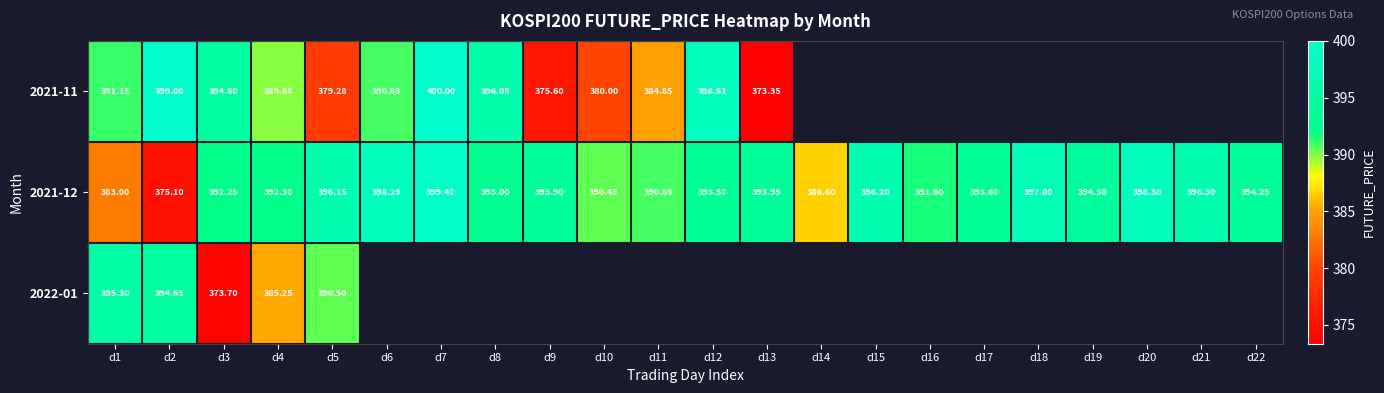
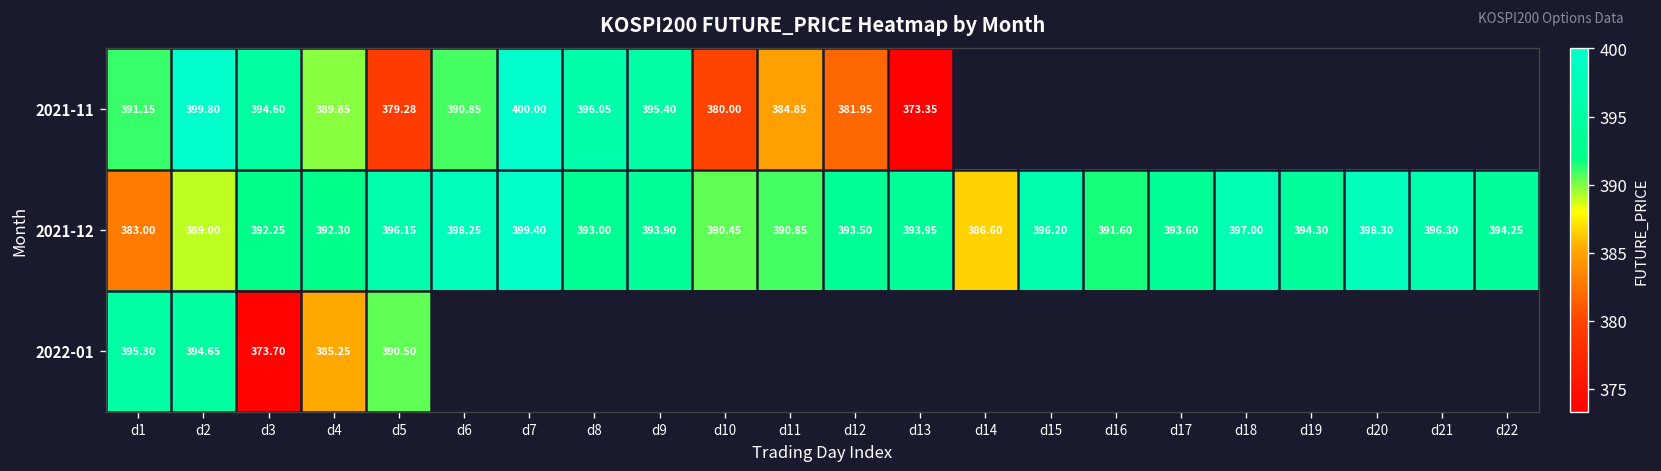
  {
    "2021-11": {
      "d1": 391.15,
      "d2": 399.80,
      "d3": 394.60,
      "d4": 389.85,
      "d5": 379.28,
      "d6": 390.85,
      "d7": 400.00,
      "d8": 396.05,
-     "d9": 375.60,
+     "d9": 395.40,
      "d10": 380.00,
      "d11": 384.85,
-     "d12": 398.51,
+     "d12": 381.95,
      "d13": 373.35
    },
    "2021-12": {
      "d1": 383.00,
-     "d2": 375.10,
+     "d2": 389.00,
      "d3": 392.25,
      "d4": 392.30,
      "d5": 396.15,
      "d6": 398.25,
      "d7": 399.40,
      "d8": 393.00,
      "d9": 393.90,
      "d10": 390.45,
      "d11": 390.85,
      "d12": 393.50,
      "d13": 393.95,
      "d14": 386.60,
      "d15": 396.20,
      "d16": 391.60,
      "d17": 393.60,
      "d18": 397.00,
      "d19": 394.30,
      "d20": 398.30,
      "d21": 396.30,
      "d22": 394.25
    },
    "2022-01": {
      "d1": 395.30,
      "d2": 394.65,
      "d3": 373.70,
      "d4": 385.25,
      "d5": 390.50
    }
  }
